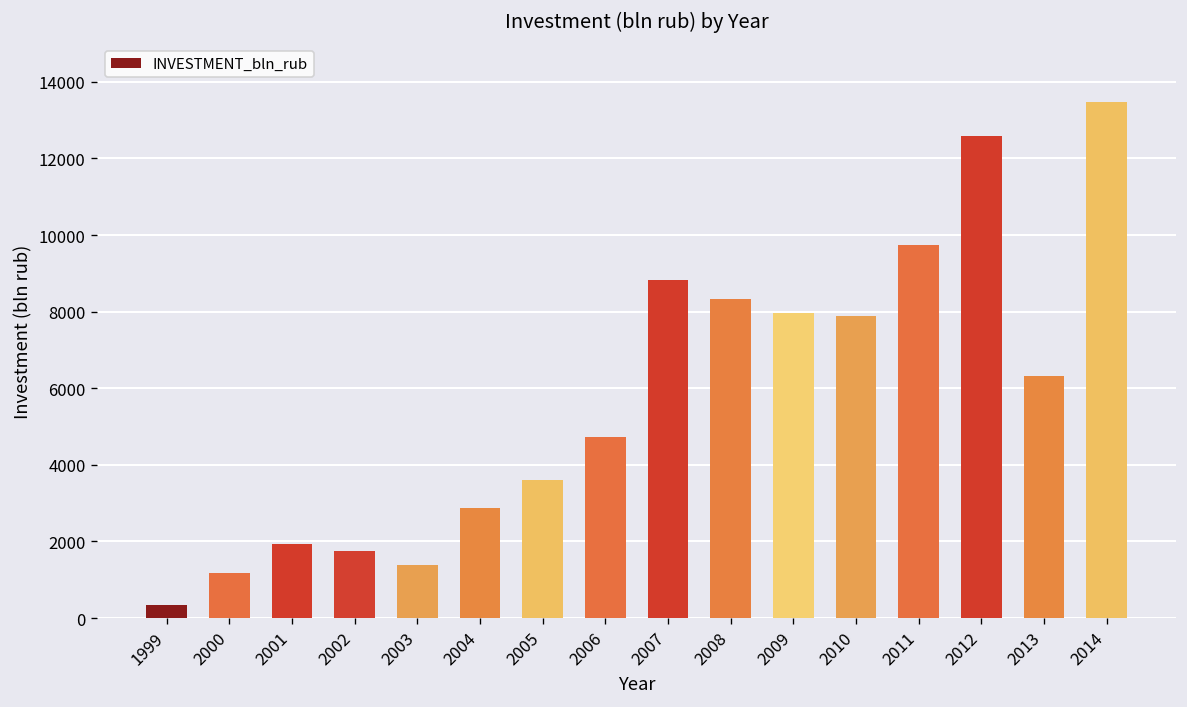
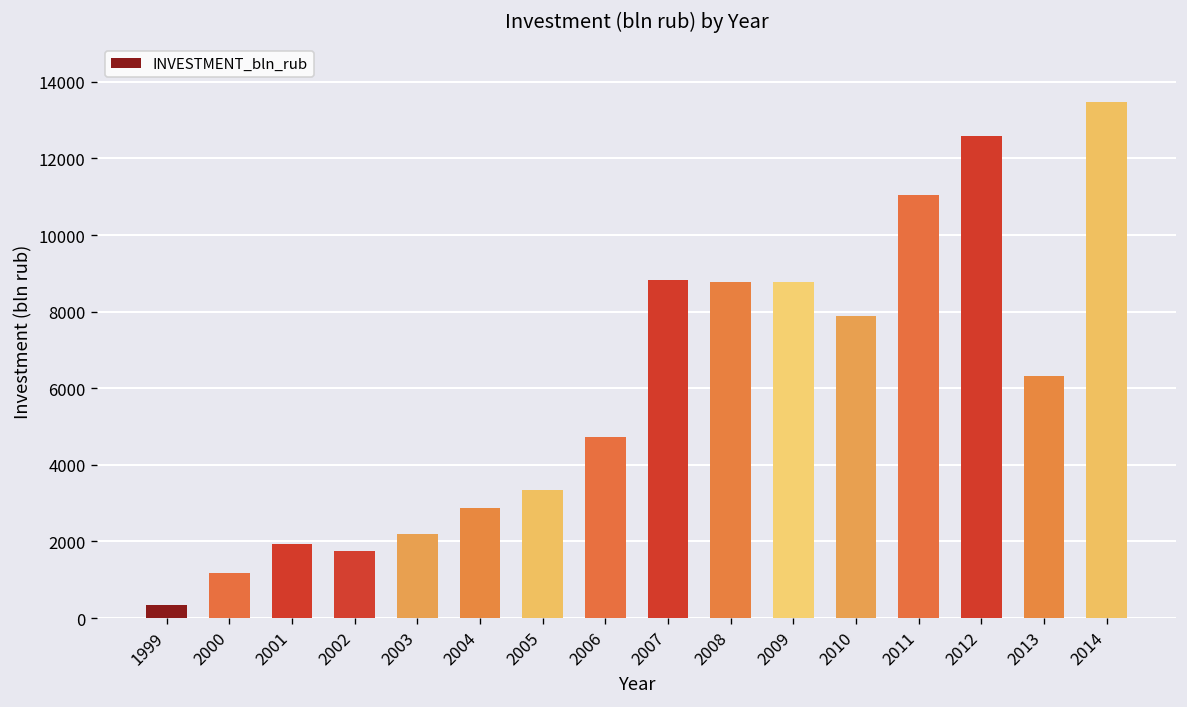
  {
    "1999": 300,
    "2000": 1200,
    "2001": 1900,
    "2002": 1800,
-   "2003": 1400,
+   "2003": 2200,
    "2004": 2900,
-   "2005": 3600,
+   "2005": 3400,
    "2006": 4700,
    "2007": 8800,
-   "2008": 8300,
-   "2009": 8000,
+   "2008": 8800,
+   "2009": 8800,
    "2010": 7900,
-   "2011": 9700,
+   "2011": 11000,
    "2012": 12600,
    "2013": 6300,
    "2014": 13500
  }
